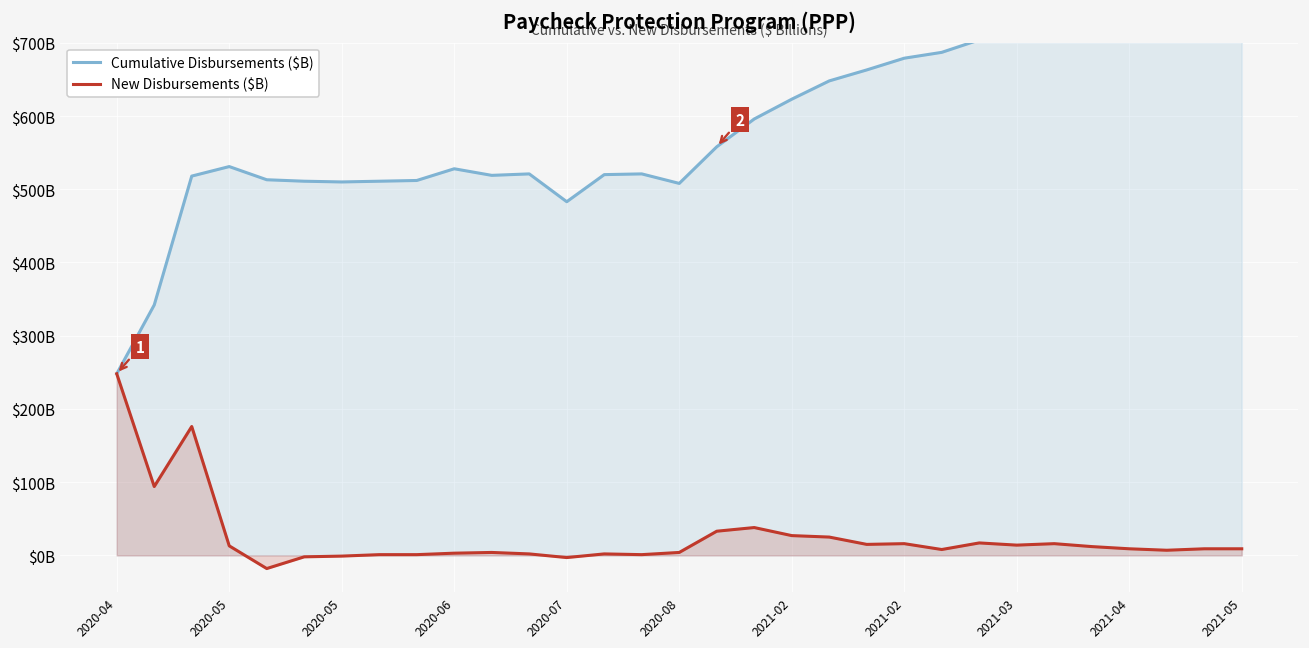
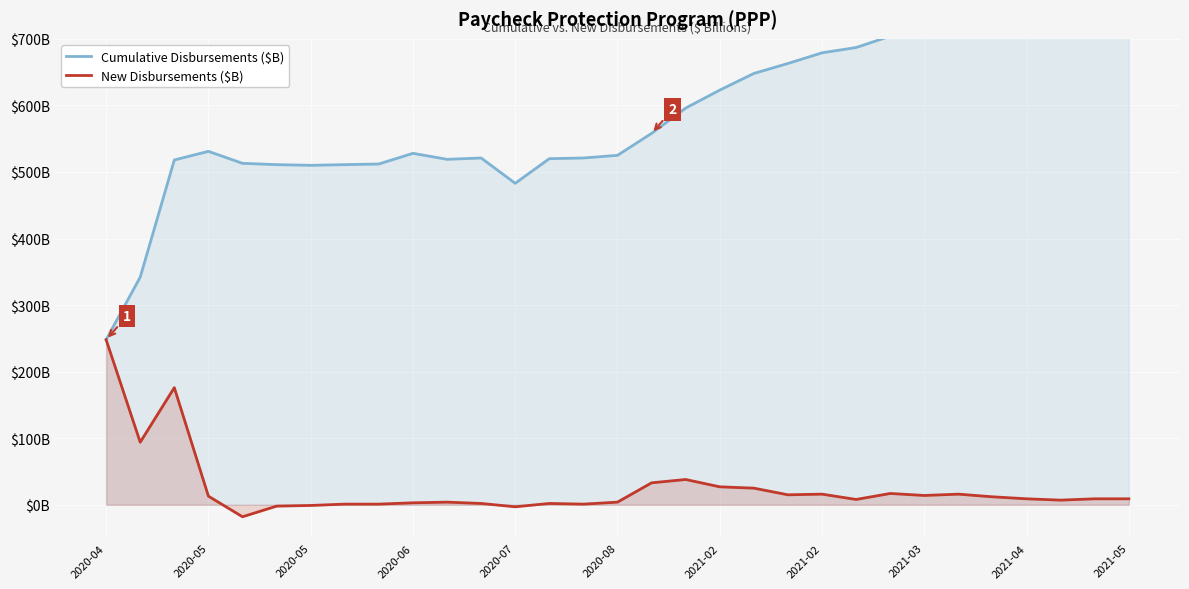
  {
    "Cumulative Disbursements ($B)": {
      "2020-06": "$530000000000",
      "2020-07": "$480000000000",
-     "2020-08": "$510000000000"
+     "2020-08": "$530000000000"
    }
  }
